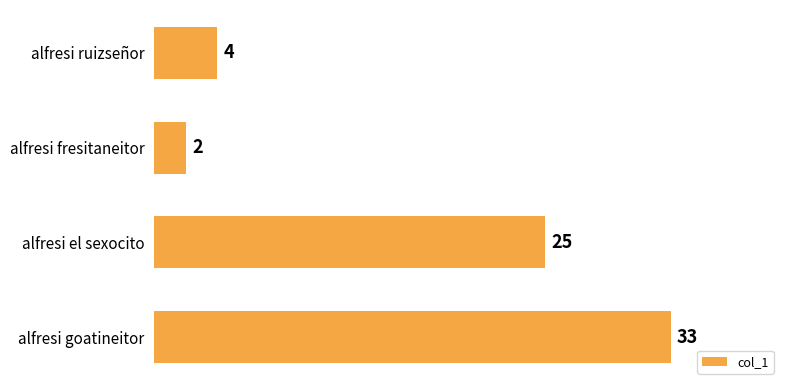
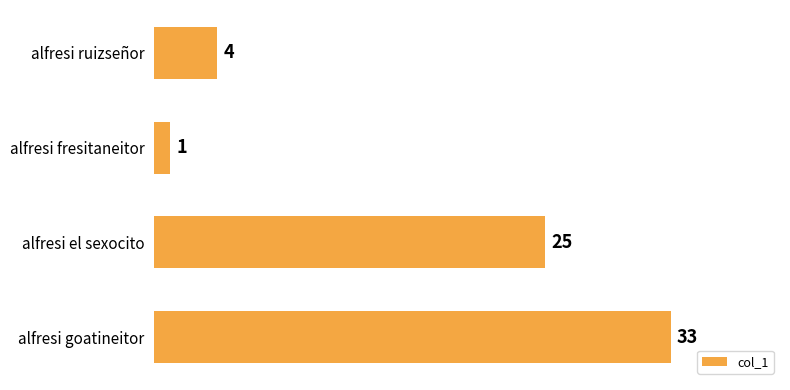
  {
    "alfresi ruizseñor": 4,
-   "alfresi fresitaneitor": 2,
+   "alfresi fresitaneitor": 1,
    "alfresi el sexocito": 25,
    "alfresi goatineitor": 33
  }
